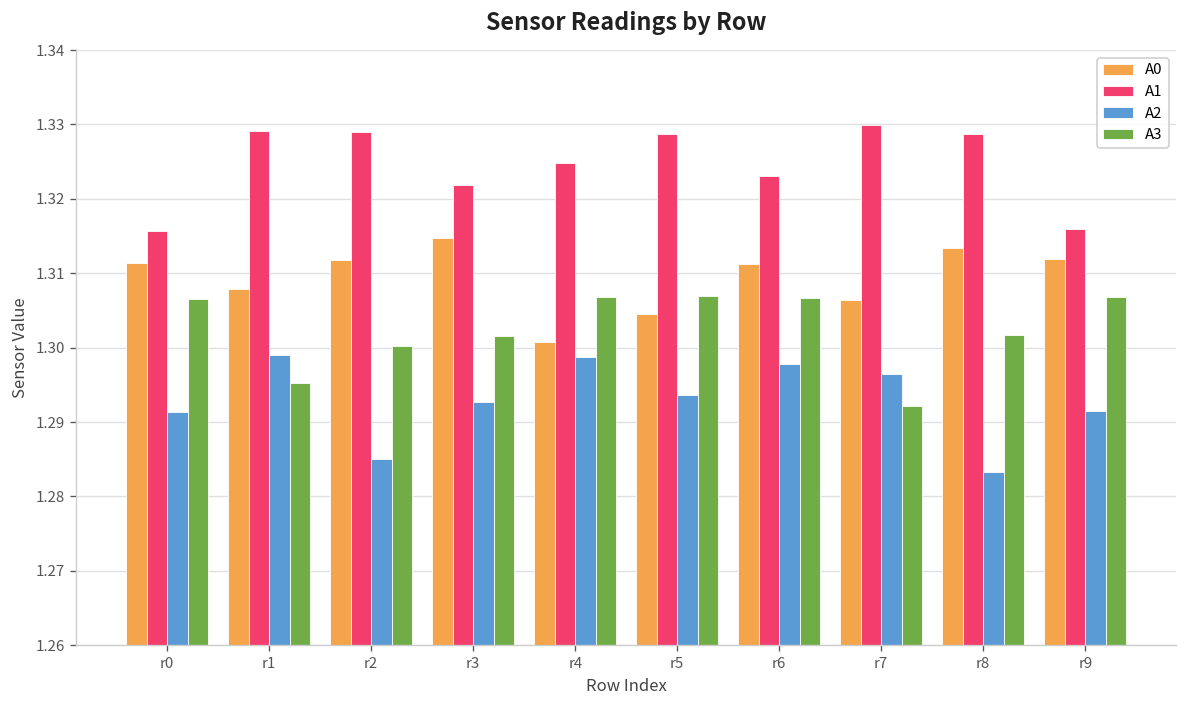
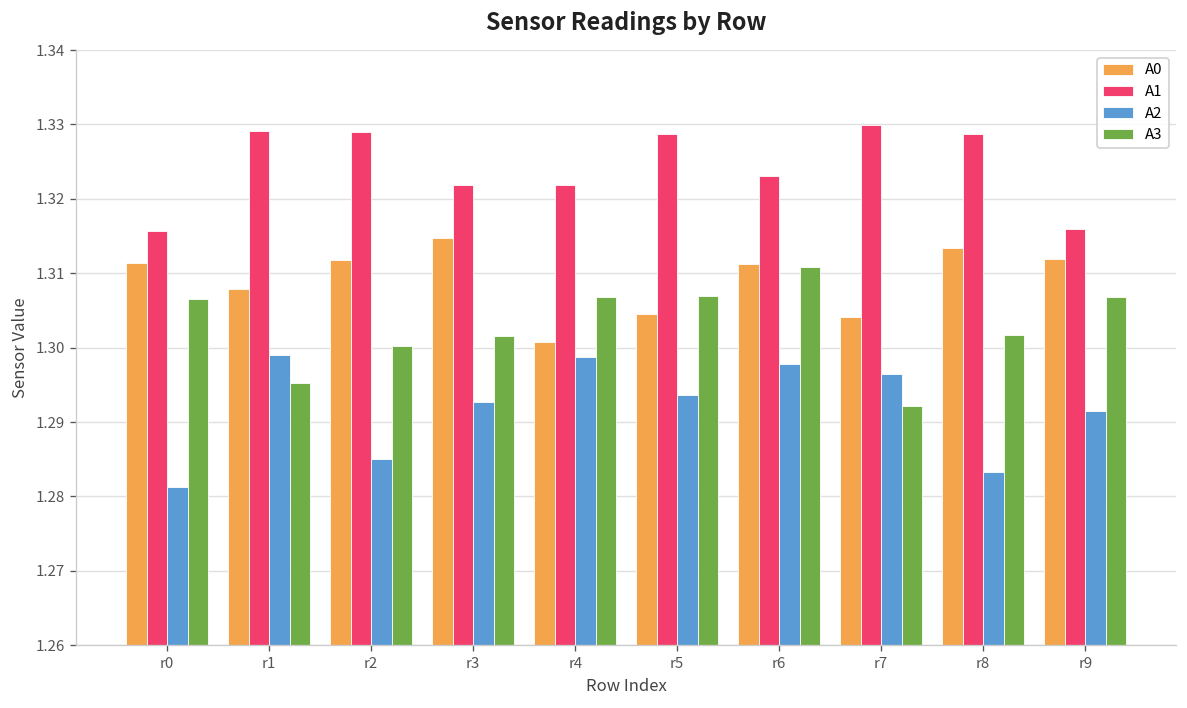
  {
    "A0": {
      "r0": 1.311,
      "r1": 1.308,
      "r2": 1.312,
      "r3": 1.315,
      "r4": 1.301,
      "r5": 1.304,
      "r6": 1.311,
-     "r7": 1.306,
+     "r7": 1.304,
      "r8": 1.313,
      "r9": 1.312
    },
    "A1": {
      "r0": 1.316,
      "r1": 1.329,
      "r2": 1.329,
      "r3": 1.322,
-     "r4": 1.325,
+     "r4": 1.322,
      "r5": 1.329,
      "r6": 1.323,
      "r7": 1.330,
      "r8": 1.329,
      "r9": 1.316
    },
    "A2": {
-     "r0": 1.291,
+     "r0": 1.281,
      "r1": 1.299,
      "r2": 1.285,
      "r3": 1.293,
      "r4": 1.299,
      "r5": 1.294,
      "r6": 1.298,
      "r7": 1.296,
      "r8": 1.283,
      "r9": 1.292
    },
    "A3": {
      "r0": 1.307,
      "r1": 1.295,
      "r2": 1.300,
      "r3": 1.301,
      "r4": 1.307,
      "r5": 1.307,
-     "r6": 1.307,
+     "r6": 1.311,
      "r7": 1.292,
      "r8": 1.302,
      "r9": 1.307
    }
  }
